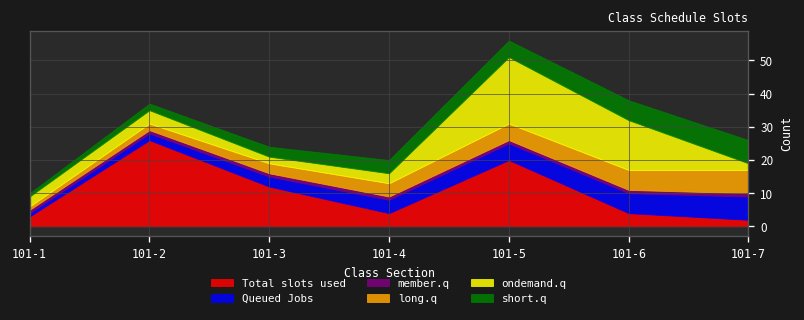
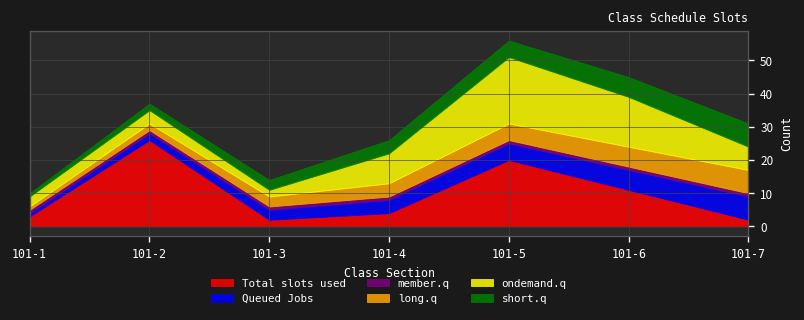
  {
    "Total slots used": {
      "101-1": 3,
      "101-2": 26,
-     "101-3": 12,
+     "101-3": 2,
      "101-4": 4,
      "101-5": 20,
-     "101-6": 4,
+     "101-6": 11,
      "101-7": 2
    },
    "Queued Jobs": {
      "101-1": 1,
      "101-2": 2,
      "101-3": 3,
      "101-4": 4,
      "101-5": 5,
      "101-6": 6,
      "101-7": 7
    },
    "member.q": {
      "101-1": 1,
      "101-2": 1,
      "101-3": 1,
      "101-4": 1,
      "101-5": 1,
      "101-6": 1,
      "101-7": 1
    },
    "long.q": {
      "101-1": 1,
      "101-2": 2,
      "101-3": 3,
      "101-4": 4,
      "101-5": 5,
      "101-6": 6,
      "101-7": 7
    },
    "ondemand.q": {
      "101-1": 3,
      "101-2": 4,
      "101-3": 2,
-     "101-4": 3,
+     "101-4": 9,
      "101-5": 20,
      "101-6": 15,
-     "101-7": 2
+     "101-7": 7
    },
    "short.q": {
      "101-1": 1,
      "101-2": 2,
      "101-3": 3,
      "101-4": 4,
      "101-5": 5,
      "101-6": 6,
      "101-7": 7
    }
  }
